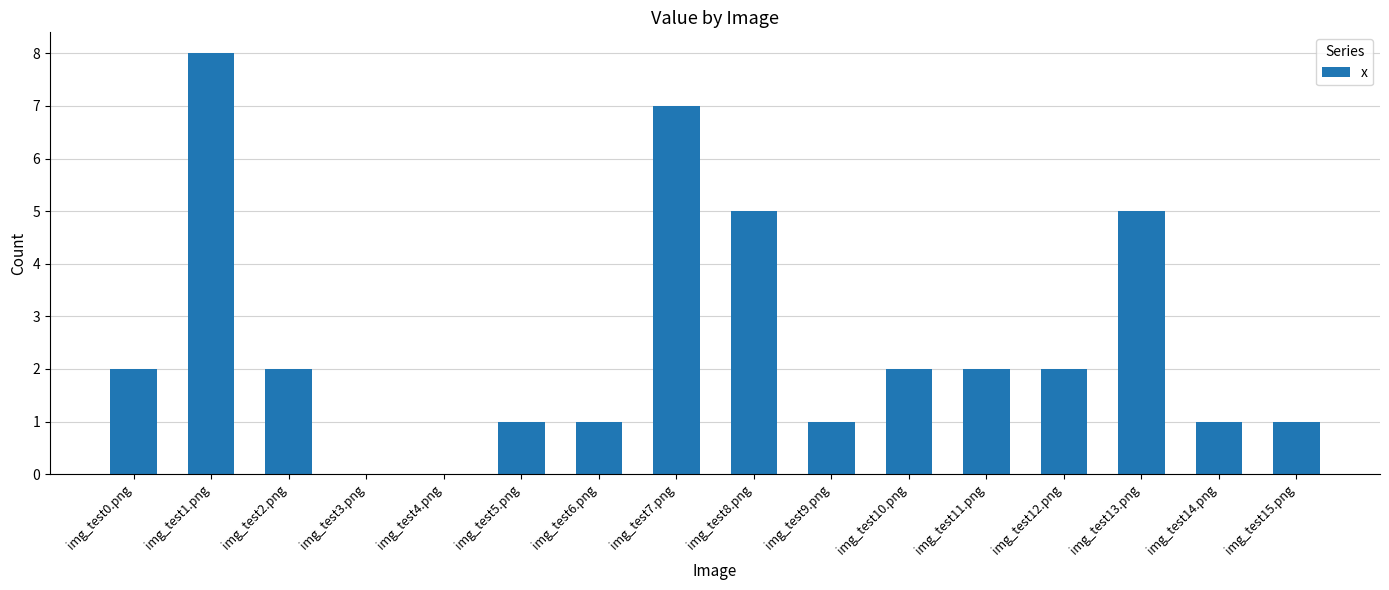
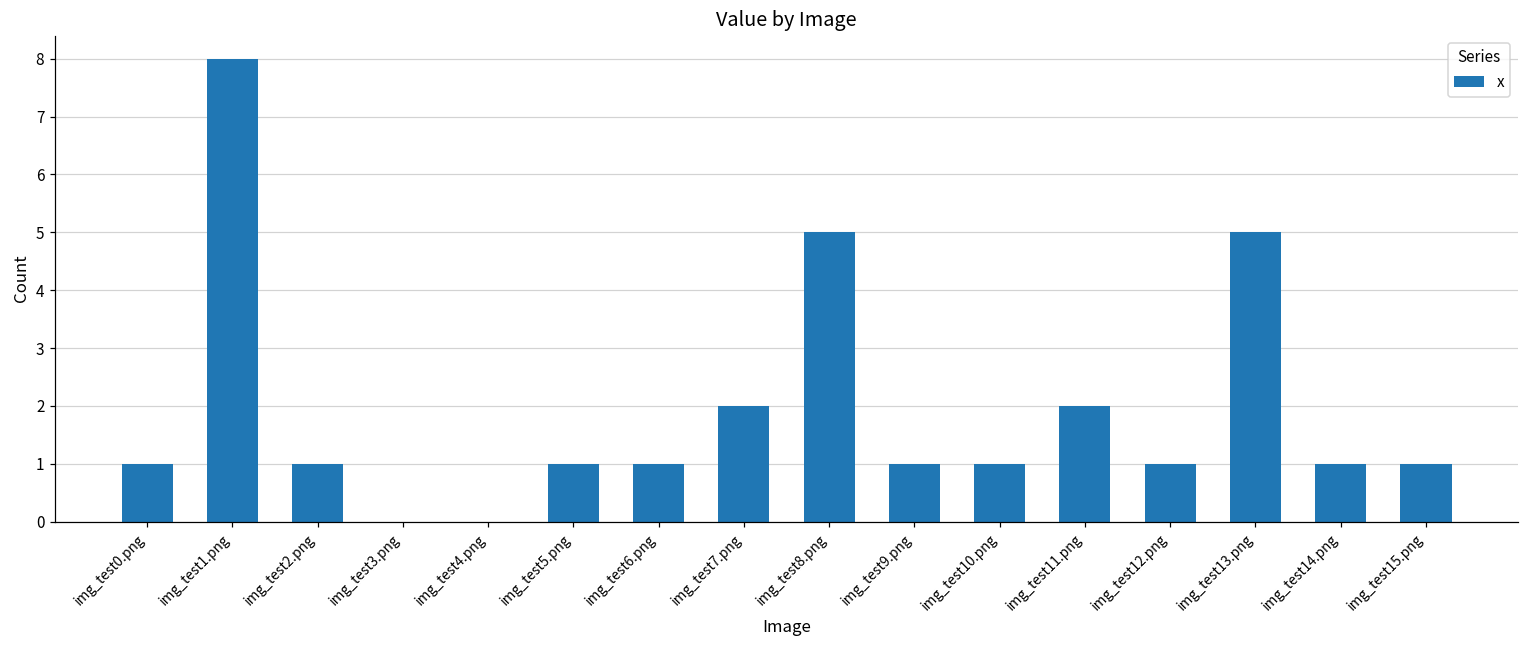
  {
-   "img_test0.png": 2,
+   "img_test0.png": 1,
    "img_test1.png": 8,
-   "img_test2.png": 2,
+   "img_test2.png": 1,
    "img_test3.png": 0,
    "img_test4.png": 0,
    "img_test5.png": 1,
    "img_test6.png": 1,
-   "img_test7.png": 7,
+   "img_test7.png": 2,
    "img_test8.png": 5,
    "img_test9.png": 1,
-   "img_test10.png": 2,
+   "img_test10.png": 1,
    "img_test11.png": 2,
-   "img_test12.png": 2,
+   "img_test12.png": 1,
    "img_test13.png": 5,
    "img_test14.png": 1,
    "img_test15.png": 1
  }
